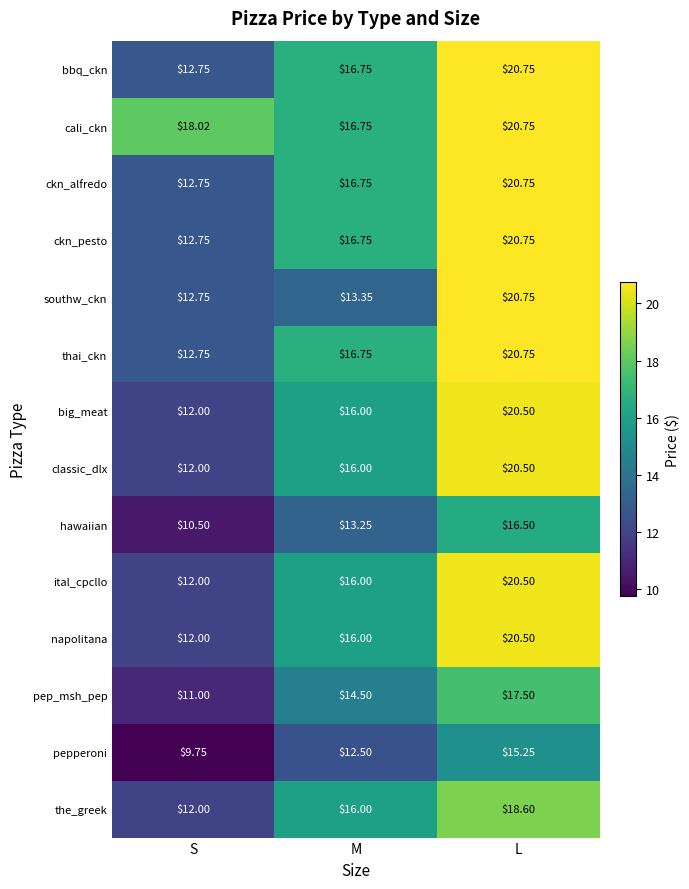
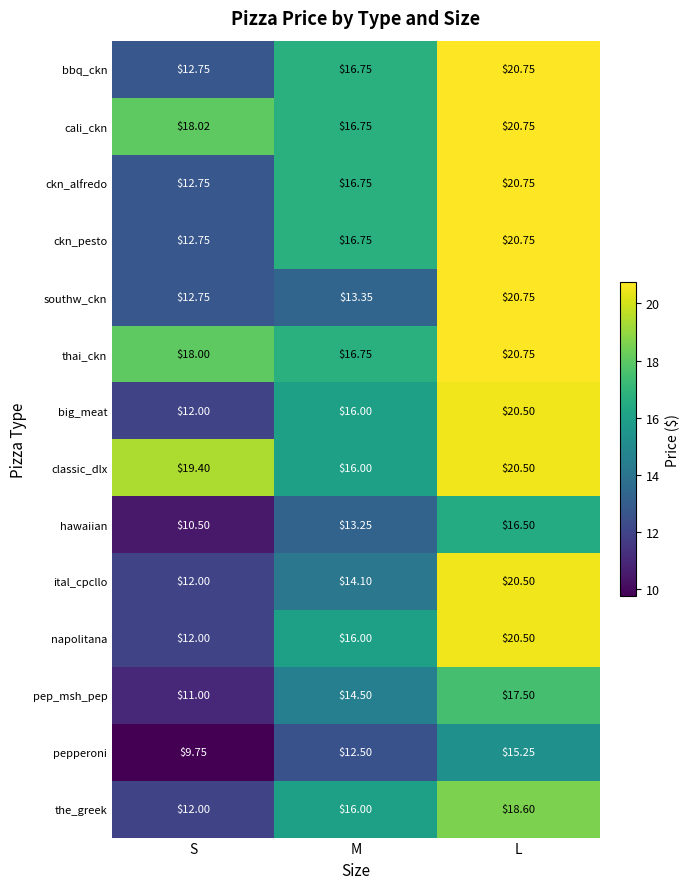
  {
    "bbq_ckn": {
      "S": "$12.75",
      "M": "$16.75",
      "L": "$20.75"
    },
    "cali_ckn": {
      "S": "$18.02",
      "M": "$16.75",
      "L": "$20.75"
    },
    "ckn_alfredo": {
      "S": "$12.75",
      "M": "$16.75",
      "L": "$20.75"
    },
    "ckn_pesto": {
      "S": "$12.75",
      "M": "$16.75",
      "L": "$20.75"
    },
    "southw_ckn": {
      "S": "$12.75",
      "M": "$13.35",
      "L": "$20.75"
    },
    "thai_ckn": {
-     "S": "$12.75",
+     "S": "$18.00",
      "M": "$16.75",
      "L": "$20.75"
    },
    "big_meat": {
      "S": "$12.00",
      "M": "$16.00",
      "L": "$20.50"
    },
    "classic_dlx": {
-     "S": "$12.00",
+     "S": "$19.40",
      "M": "$16.00",
      "L": "$20.50"
    },
    "hawaiian": {
      "S": "$10.50",
      "M": "$13.25",
      "L": "$16.50"
    },
    "ital_cpcllo": {
      "S": "$12.00",
-     "M": "$16.00",
+     "M": "$14.10",
      "L": "$20.50"
    },
    "napolitana": {
      "S": "$12.00",
      "M": "$16.00",
      "L": "$20.50"
    },
    "pep_msh_pep": {
      "S": "$11.00",
      "M": "$14.50",
      "L": "$17.50"
    },
    "pepperoni": {
      "S": "$9.75",
      "M": "$12.50",
      "L": "$15.25"
    },
    "the_greek": {
      "S": "$12.00",
      "M": "$16.00",
      "L": "$18.60"
    }
  }
